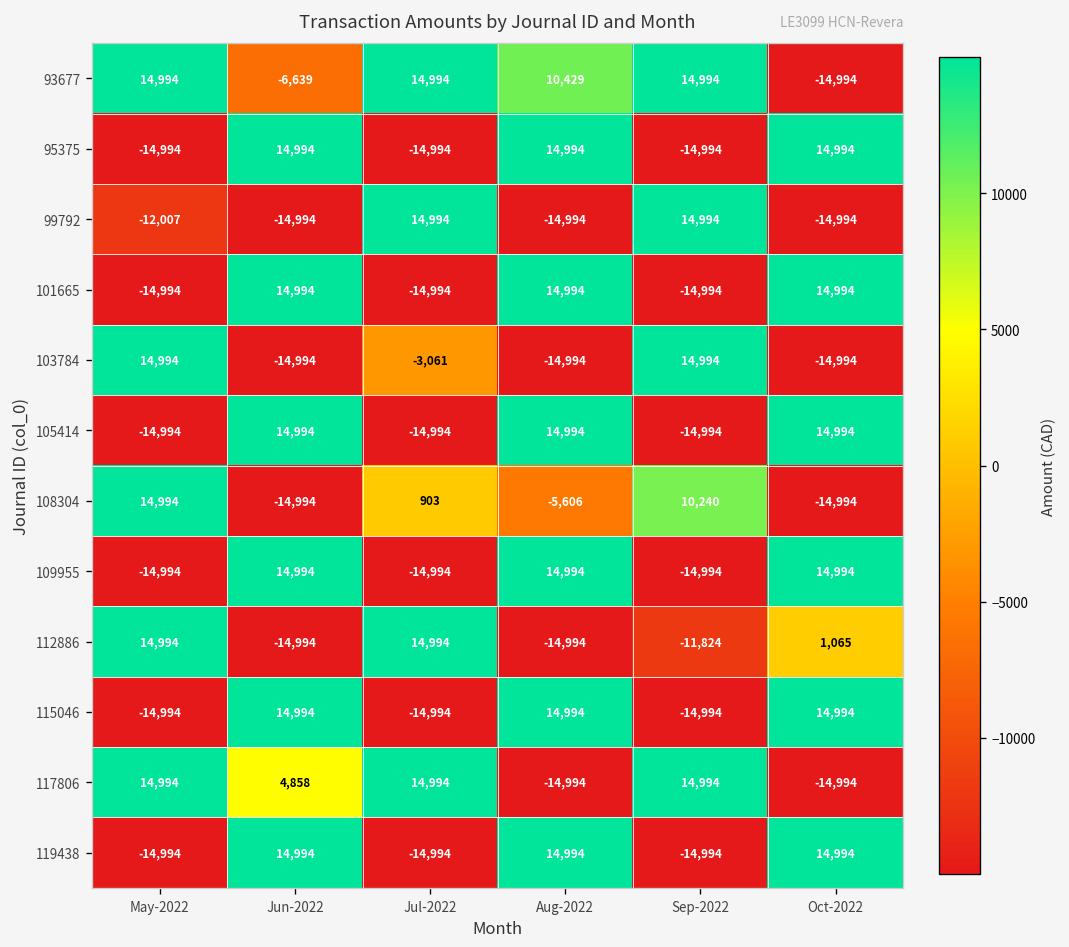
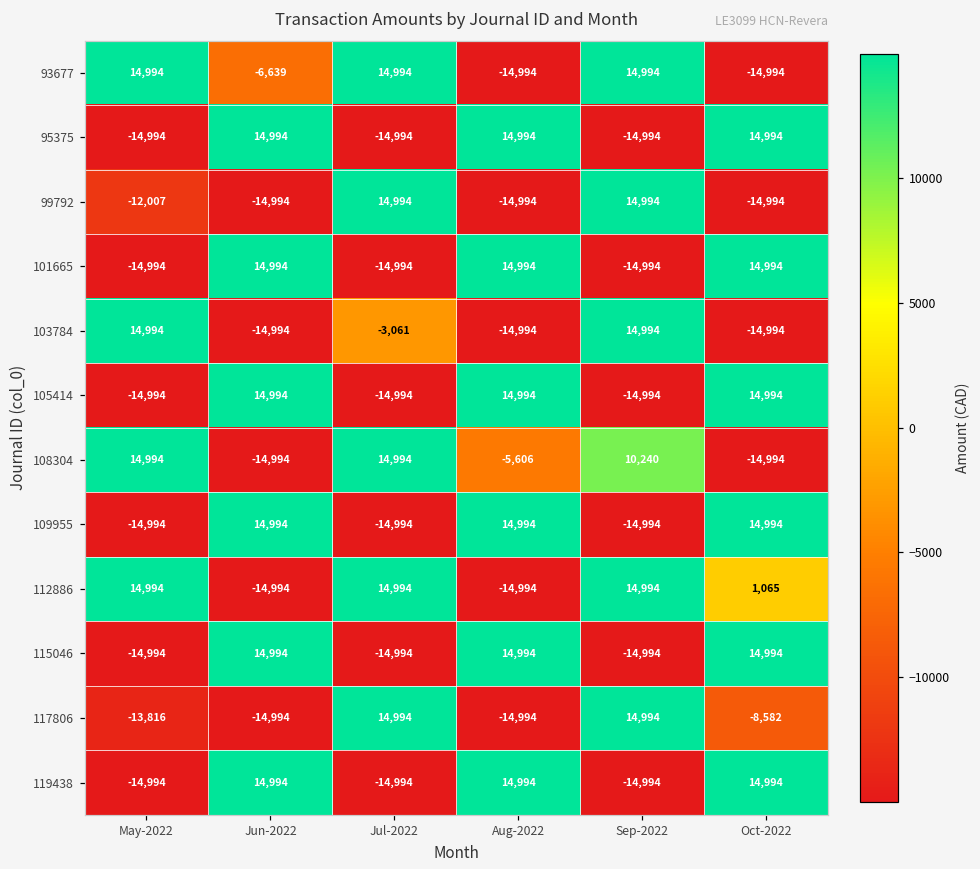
  {
    "93677": {
      "May-2022": "14,994",
      "Jun-2022": "-6,639",
      "Jul-2022": "14,994",
-     "Aug-2022": "10,429",
+     "Aug-2022": "-14,994",
      "Sep-2022": "14,994",
      "Oct-2022": "-14,994"
    },
    "95375": {
      "May-2022": "-14,994",
      "Jun-2022": "14,994",
      "Jul-2022": "-14,994",
      "Aug-2022": "14,994",
      "Sep-2022": "-14,994",
      "Oct-2022": "14,994"
    },
    "99792": {
      "May-2022": "-12,007",
      "Jun-2022": "-14,994",
      "Jul-2022": "14,994",
      "Aug-2022": "-14,994",
      "Sep-2022": "14,994",
      "Oct-2022": "-14,994"
    },
    "101665": {
      "May-2022": "-14,994",
      "Jun-2022": "14,994",
      "Jul-2022": "-14,994",
      "Aug-2022": "14,994",
      "Sep-2022": "-14,994",
      "Oct-2022": "14,994"
    },
    "103784": {
      "May-2022": "14,994",
      "Jun-2022": "-14,994",
      "Jul-2022": "-3,061",
      "Aug-2022": "-14,994",
      "Sep-2022": "14,994",
      "Oct-2022": "-14,994"
    },
    "105414": {
      "May-2022": "-14,994",
      "Jun-2022": "14,994",
      "Jul-2022": "-14,994",
      "Aug-2022": "14,994",
      "Sep-2022": "-14,994",
      "Oct-2022": "14,994"
    },
    "108304": {
      "May-2022": "14,994",
      "Jun-2022": "-14,994",
-     "Jul-2022": "903",
+     "Jul-2022": "14,994",
      "Aug-2022": "-5,606",
      "Sep-2022": "10,240",
      "Oct-2022": "-14,994"
    },
    "109955": {
      "May-2022": "-14,994",
      "Jun-2022": "14,994",
      "Jul-2022": "-14,994",
      "Aug-2022": "14,994",
      "Sep-2022": "-14,994",
      "Oct-2022": "14,994"
    },
    "112886": {
      "May-2022": "14,994",
      "Jun-2022": "-14,994",
      "Jul-2022": "14,994",
      "Aug-2022": "-14,994",
-     "Sep-2022": "-11,824",
+     "Sep-2022": "14,994",
      "Oct-2022": "1,065"
    },
    "115046": {
      "May-2022": "-14,994",
      "Jun-2022": "14,994",
      "Jul-2022": "-14,994",
      "Aug-2022": "14,994",
      "Sep-2022": "-14,994",
      "Oct-2022": "14,994"
    },
    "117806": {
-     "May-2022": "14,994",
-     "Jun-2022": "4,858",
+     "May-2022": "-13,816",
+     "Jun-2022": "-14,994",
      "Jul-2022": "14,994",
      "Aug-2022": "-14,994",
      "Sep-2022": "14,994",
-     "Oct-2022": "-14,994"
+     "Oct-2022": "-8,582"
    },
    "119438": {
      "May-2022": "-14,994",
      "Jun-2022": "14,994",
      "Jul-2022": "-14,994",
      "Aug-2022": "14,994",
      "Sep-2022": "-14,994",
      "Oct-2022": "14,994"
    }
  }
